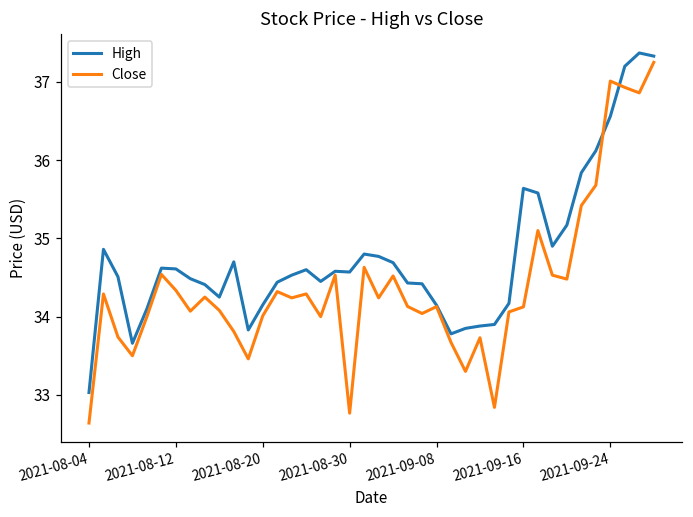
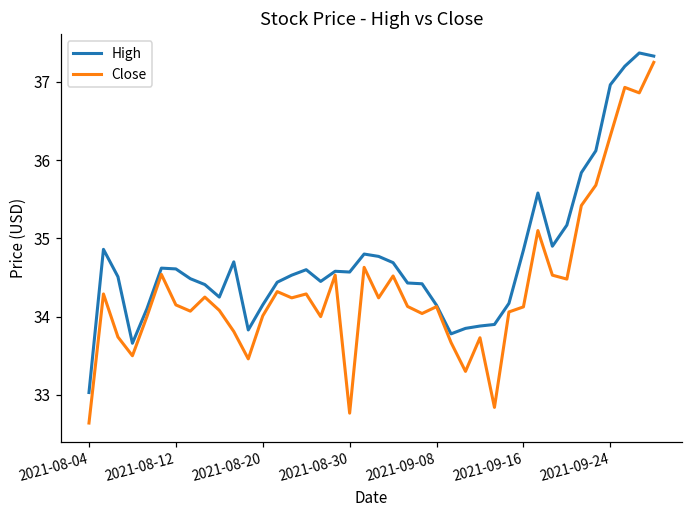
  {
    "High": {
      "2021-08-04": 33.0,
      "2021-08-12": 34.6,
      "2021-08-20": 34.2,
      "2021-08-30": 34.6,
-     "2021-09-16": 35.6,
-     "2021-09-24": 36.6
+     "2021-09-16": 34.8,
+     "2021-09-24": 37.0
    },
    "Close": {
      "2021-08-04": 32.6,
-     "2021-08-12": 34.3,
+     "2021-08-12": 34.2,
      "2021-08-20": 34.0,
      "2021-08-30": 32.8,
      "2021-09-16": 34.1,
-     "2021-09-24": 37.0
+     "2021-09-24": 36.3
    }
  }
